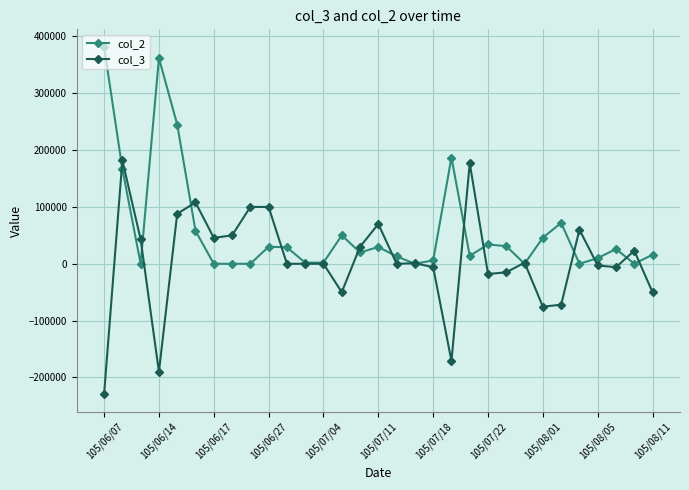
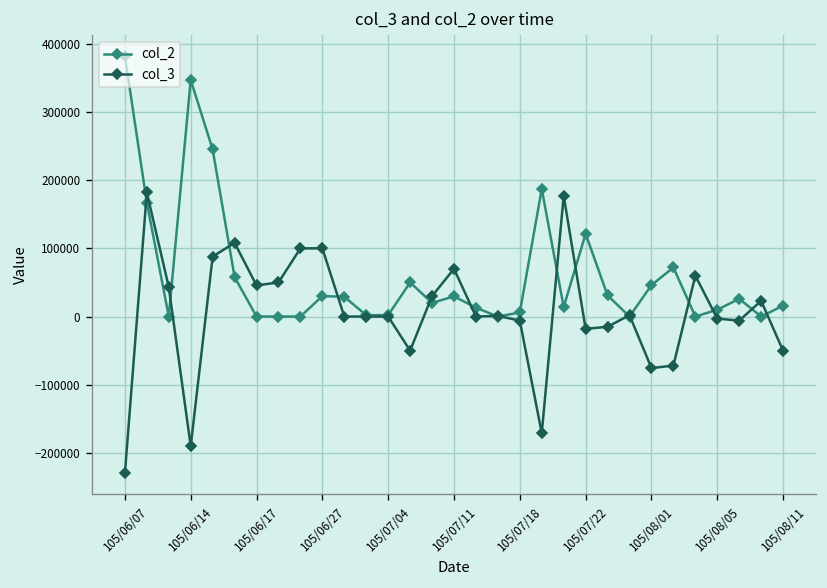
  {
    "col_2": {
-     "105/06/14": 360000,
+     "105/06/14": 350000,
      "105/06/17": 0,
      "105/06/27": 30000,
      "105/07/11": 30000,
      "105/07/18": 10000,
-     "105/07/22": 30000,
+     "105/07/22": 120000,
      "105/08/01": 50000,
      "105/08/05": 10000,
      "105/08/11": 20000
    },
    "col_3": {
      "105/06/07": -230000,
      "105/06/14": -190000,
      "105/06/17": 50000,
      "105/06/27": 100000,
      "105/07/11": 70000,
      "105/07/18": -10000,
      "105/07/22": -20000,
      "105/08/01": -80000,
      "105/08/05": 0,
      "105/08/11": -50000
    }
  }
